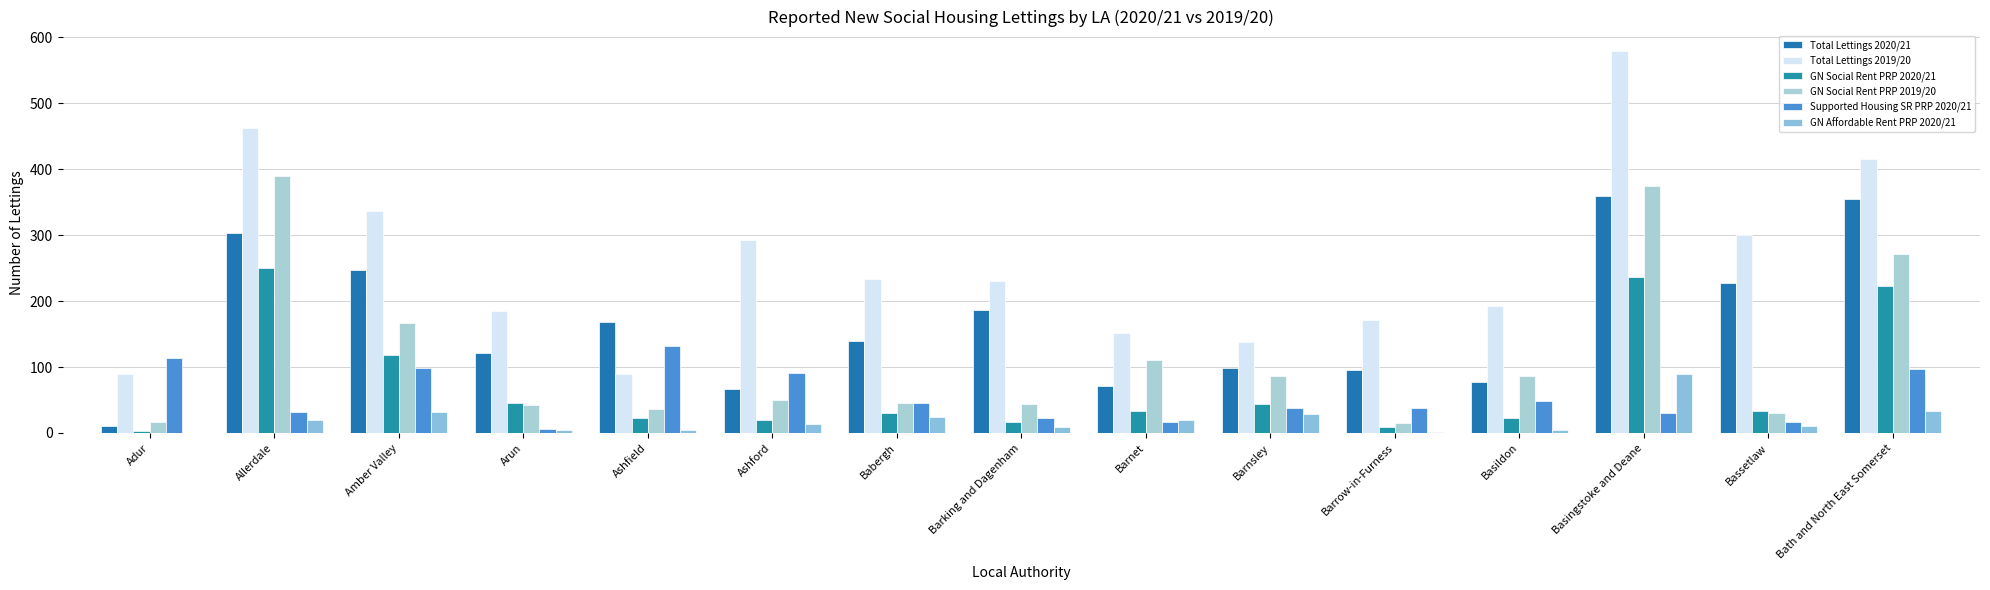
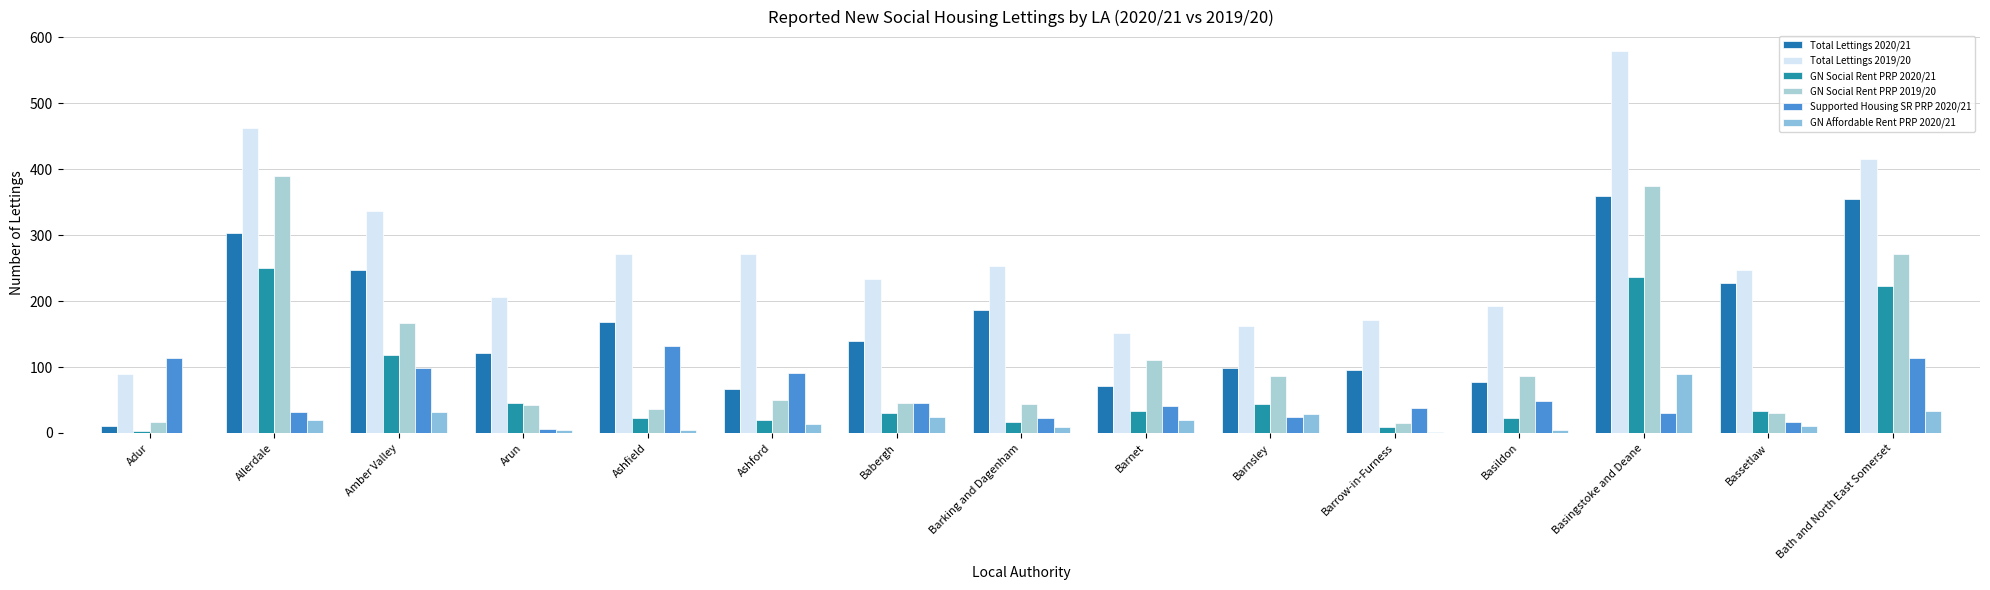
  {
    "Total Lettings 2019/20": {
      "Adur": 90,
      "Allerdale": 460,
      "Amber Valley": 340,
-     "Arun": 190,
-     "Ashfield": 90,
-     "Ashford": 290,
+     "Arun": 210,
+     "Ashfield": 270,
+     "Ashford": 270,
      "Babergh": 230,
-     "Barking and Dagenham": 230,
+     "Barking and Dagenham": 250,
      "Barnet": 150,
-     "Barnsley": 140,
+     "Barnsley": 160,
      "Barrow-in-Furness": 170,
      "Basildon": 190,
      "Basingstoke and Deane": 580,
-     "Bassetlaw": 300,
+     "Bassetlaw": 250,
      "Bath and North East Somerset": 420
    },
    "Supported Housing SR PRP 2020/21": {
      "Adur": 110,
      "Allerdale": 30,
      "Amber Valley": 100,
      "Arun": 10,
      "Ashfield": 130,
      "Ashford": 90,
      "Babergh": 50,
      "Barking and Dagenham": 20,
-     "Barnet": 20,
-     "Barnsley": 40,
+     "Barnet": 40,
+     "Barnsley": 30,
      "Barrow-in-Furness": 40,
      "Basildon": 50,
      "Basingstoke and Deane": 30,
      "Bassetlaw": 20,
-     "Bath and North East Somerset": 100
+     "Bath and North East Somerset": 110
    }
  }
